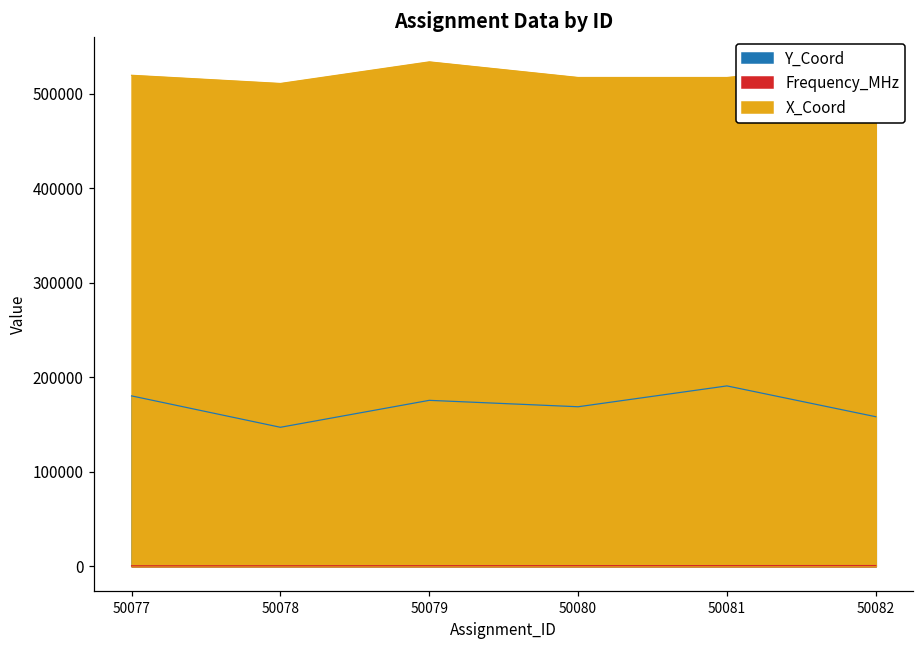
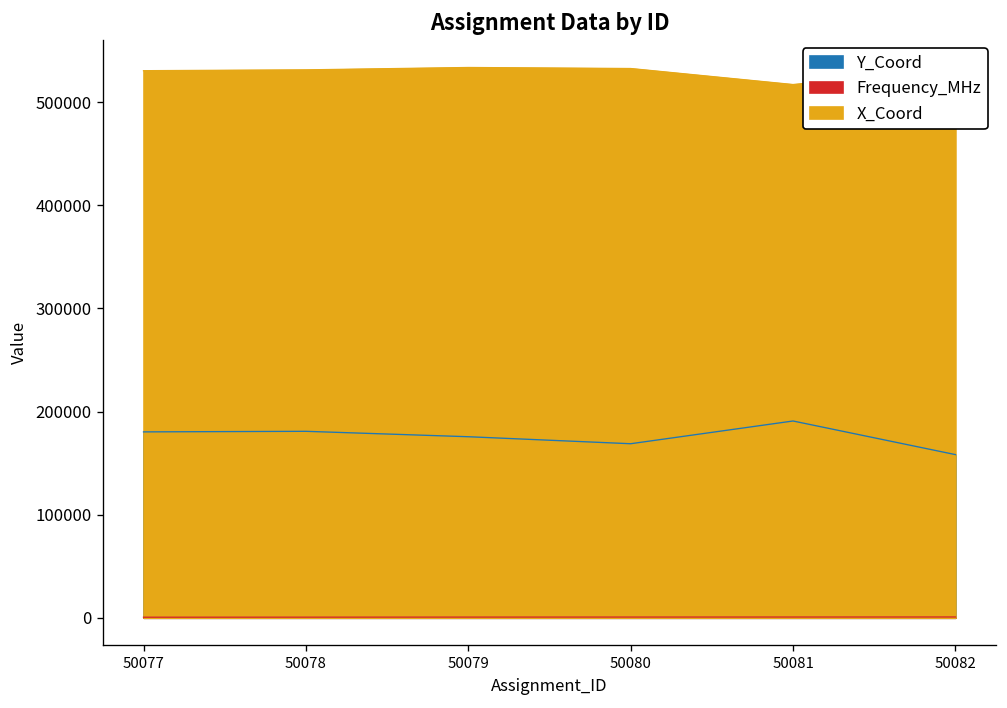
  {
    "Y_Coord": {
      "50077": 180000,
-     "50078": 150000,
+     "50078": 180000,
      "50079": 180000,
      "50080": 170000,
      "50081": 190000,
      "50082": 160000
    },
    "Frequency_MHz": {
      "50077": 0,
      "50078": 0,
      "50079": 0,
      "50080": 0,
      "50081": 0,
      "50082": 0
    },
    "X_Coord": {
-     "50077": 520000,
-     "50078": 510000,
+     "50077": 530000,
+     "50078": 530000,
      "50079": 530000,
-     "50080": 520000,
+     "50080": 530000,
      "50081": 520000
    }
  }
